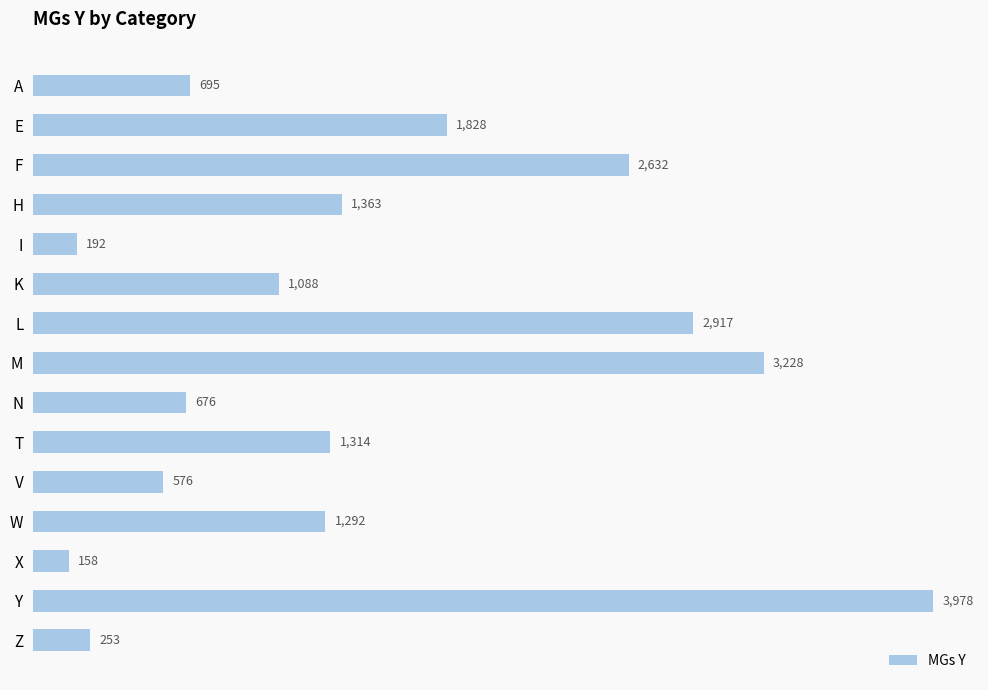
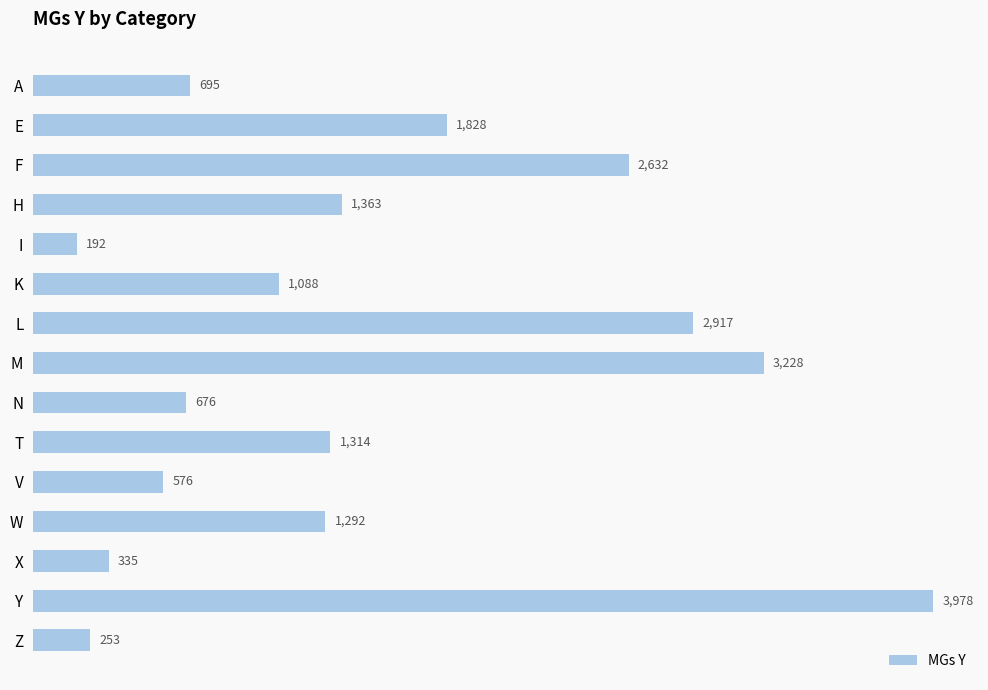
  {
    "A": "695",
    "E": "1,828",
    "F": "2,632",
    "H": "1,363",
    "I": "192",
    "K": "1,088",
    "L": "2,917",
    "M": "3,228",
    "N": "676",
    "T": "1,314",
    "V": "576",
    "W": "1,292",
-   "X": "158",
+   "X": "335",
    "Y": "3,978",
    "Z": "253"
  }
